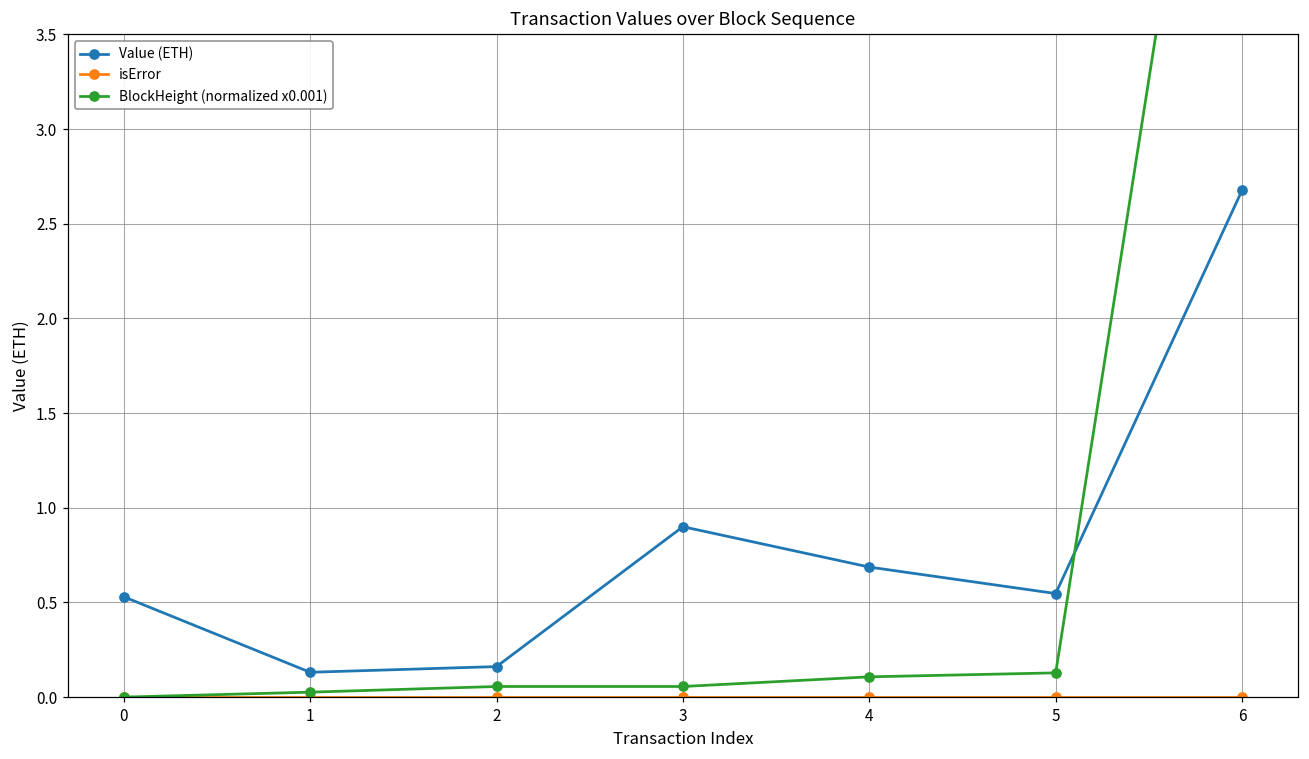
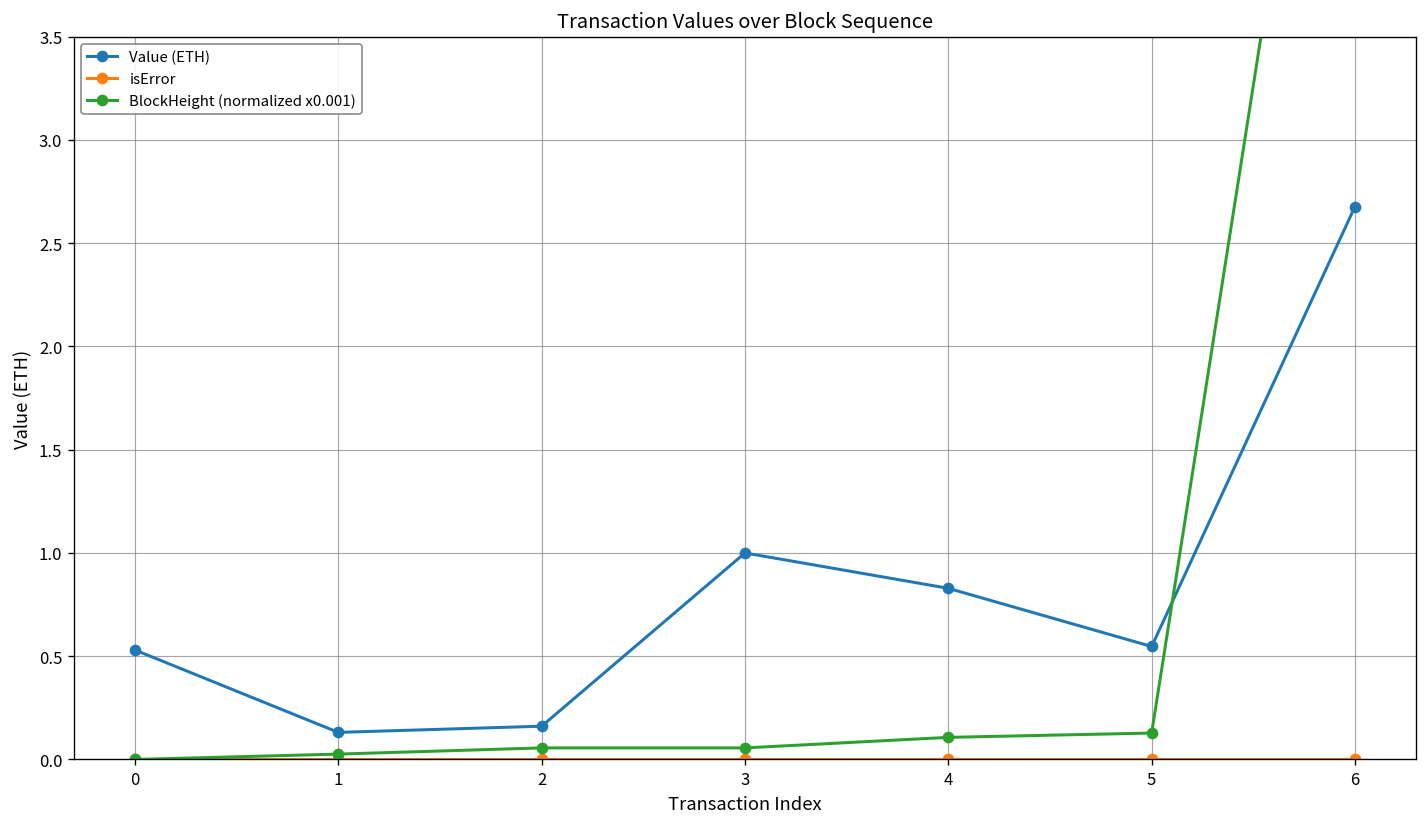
  {
    "Value (ETH)": {
      "0": 0.53,
      "1": 0.13,
      "2": 0.16,
-     "3": 0.9,
-     "4": 0.69,
+     "3": 1.0,
+     "4": 0.83,
      "5": 0.55,
      "6": 2.68
    },
    "isError": {
      "1": 0.00,
      "2": 0.00,
      "3": 0.00,
      "4": 0.00,
      "5": 0.00,
      "6": 0.00
    },
    "BlockHeight (normalized x0.001)": {
      "1": 0.03,
      "2": 0.06,
      "3": 0.06,
      "4": 0.11,
      "5": 0.13
    }
  }
